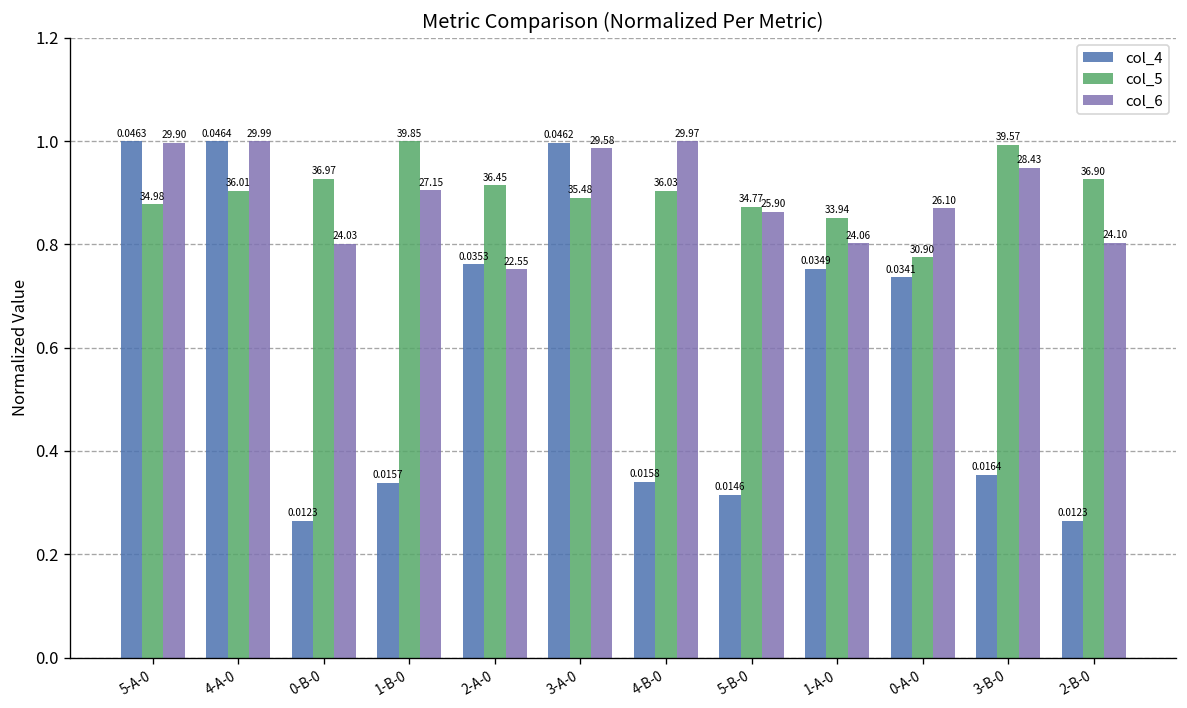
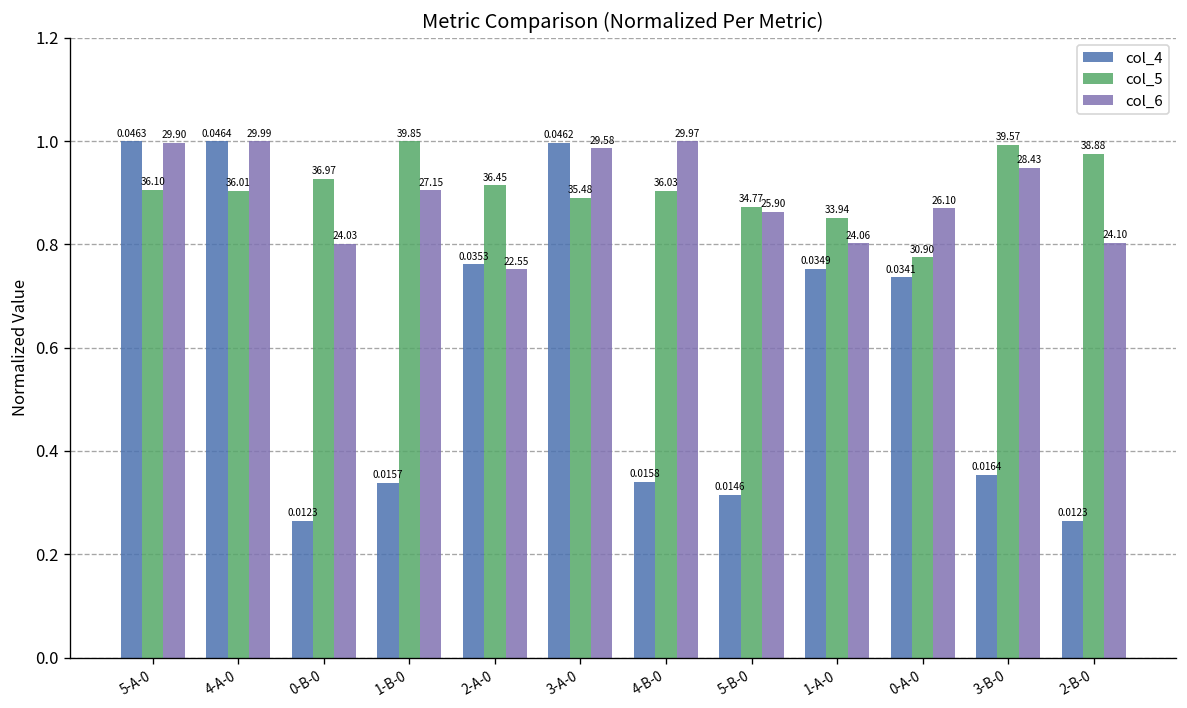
  {
    "col_5": {
-     "5-A-0": 34.98,
-     "2-B-0": 36.90
+     "5-A-0": 36.10,
+     "2-B-0": 38.88
    }
  }
